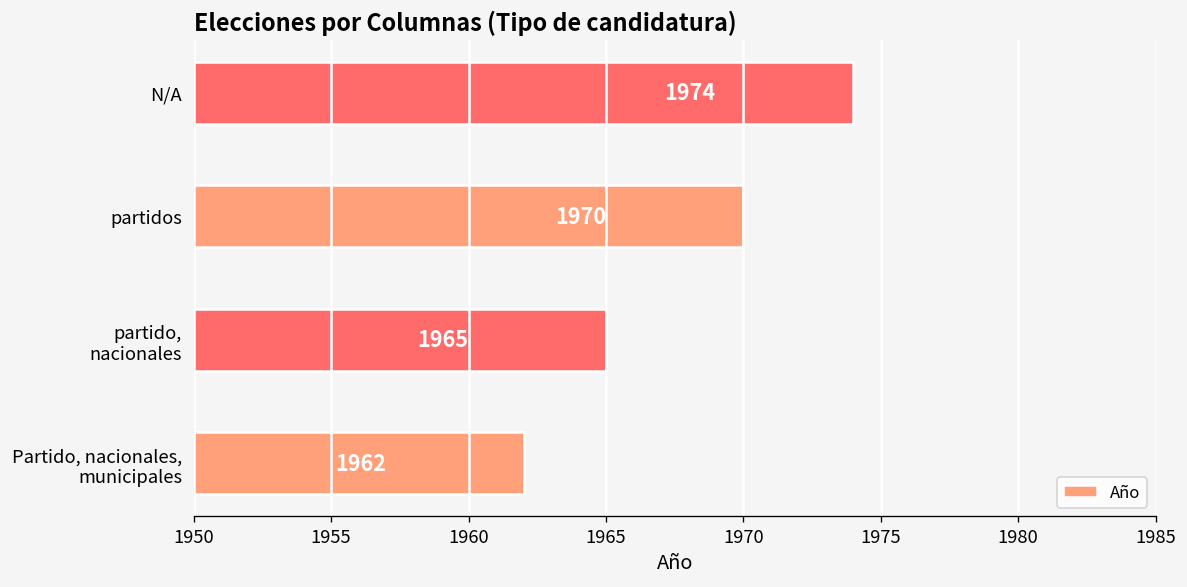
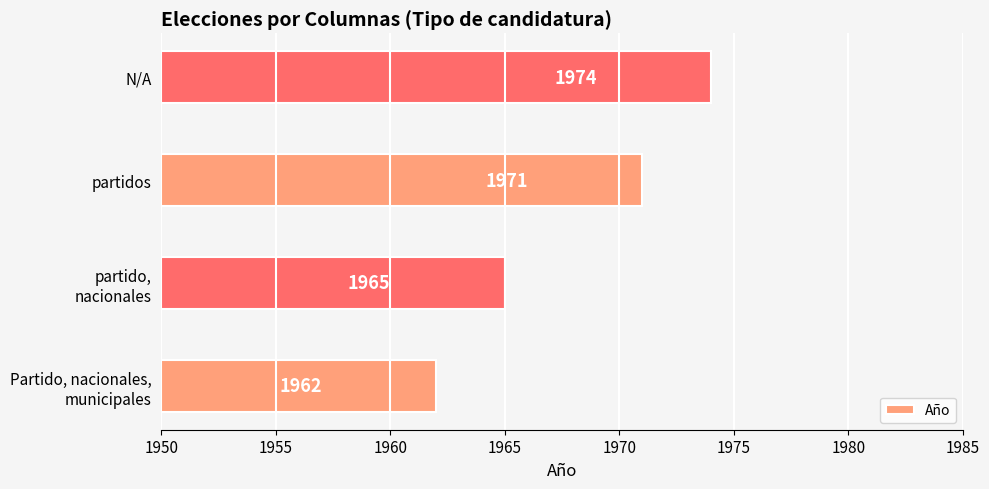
  {
    "N/A": 1974,
-   "partidos": 1970,
+   "partidos": 1971,
    "partido, nacionales": 1965,
    "Partido, nacionales, municipales": 1962
  }
